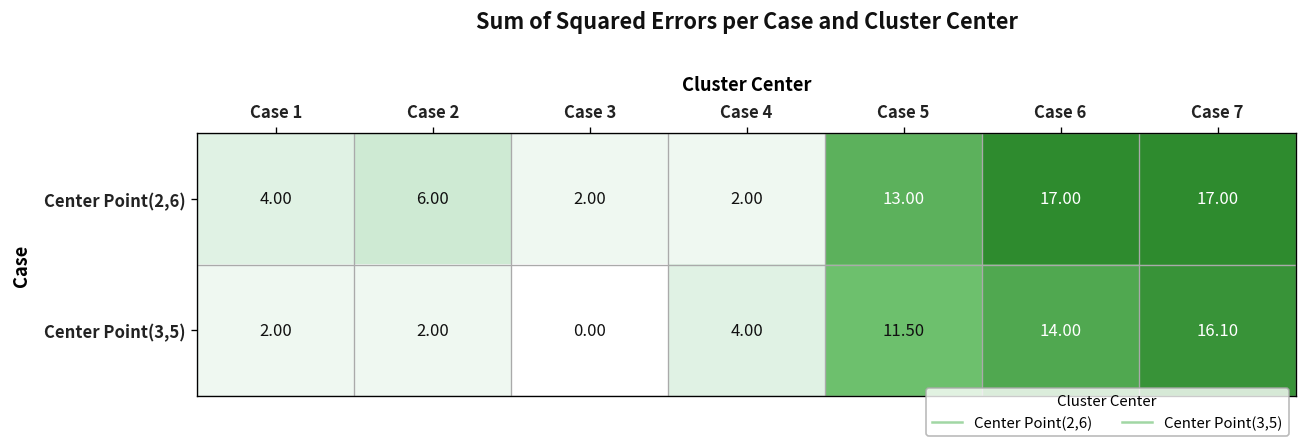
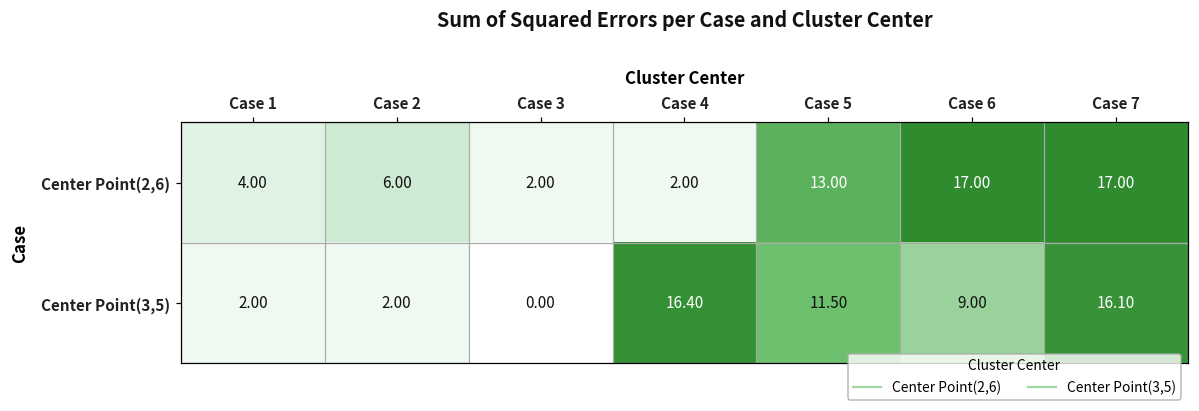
  {
    "Center Point(2,6)": {
      "Case 1": 4.00,
      "Case 2": 6.00,
      "Case 3": 2.00,
      "Case 4": 2.00,
      "Case 5": 13.00,
      "Case 6": 17.00,
      "Case 7": 17.00
    },
    "Center Point(3,5)": {
      "Case 1": 2.00,
      "Case 2": 2.00,
      "Case 3": 0.00,
-     "Case 4": 4.00,
+     "Case 4": 16.40,
      "Case 5": 11.50,
-     "Case 6": 14.00,
+     "Case 6": 9.00,
      "Case 7": 16.10
    }
  }
